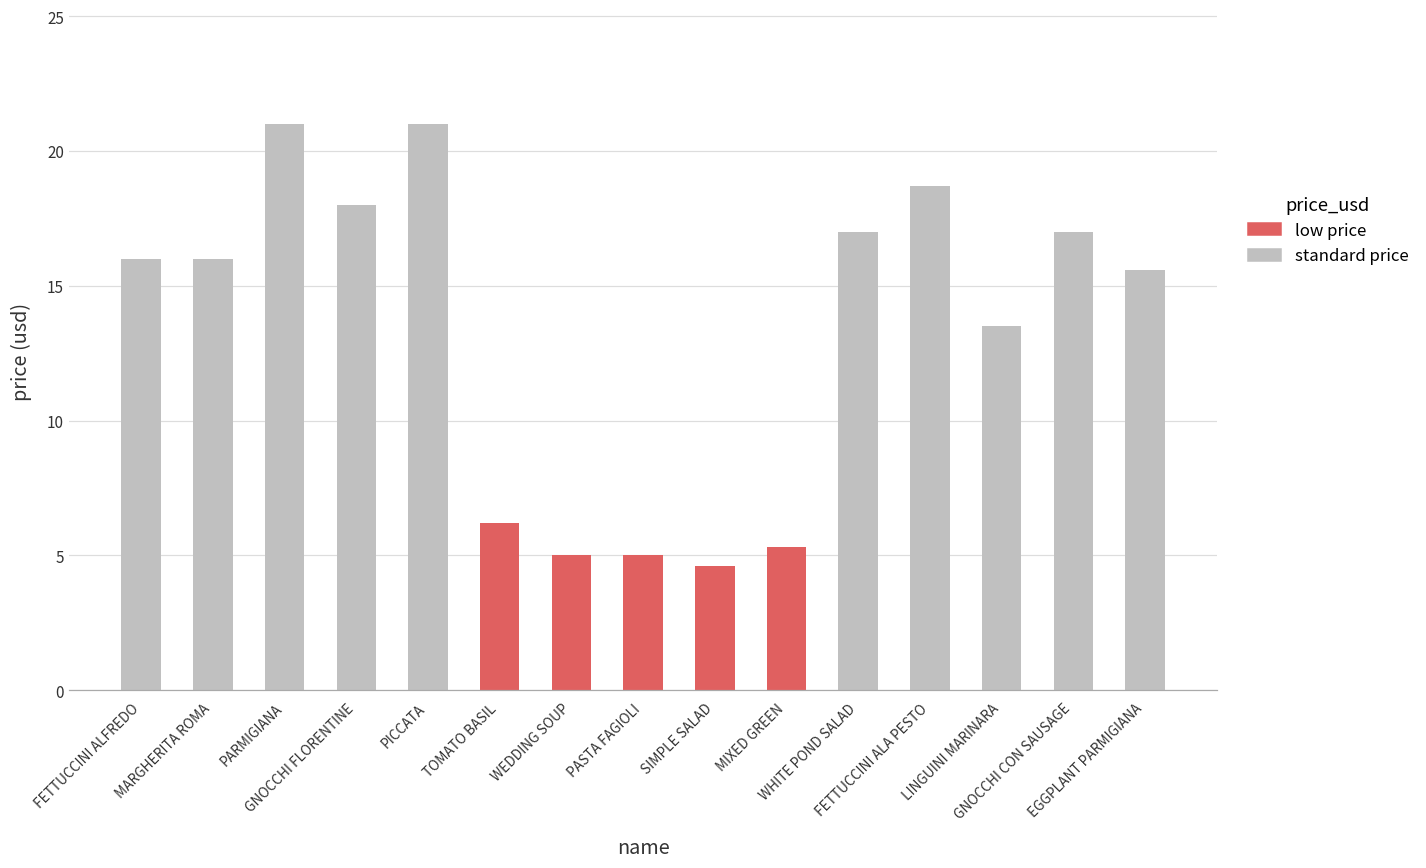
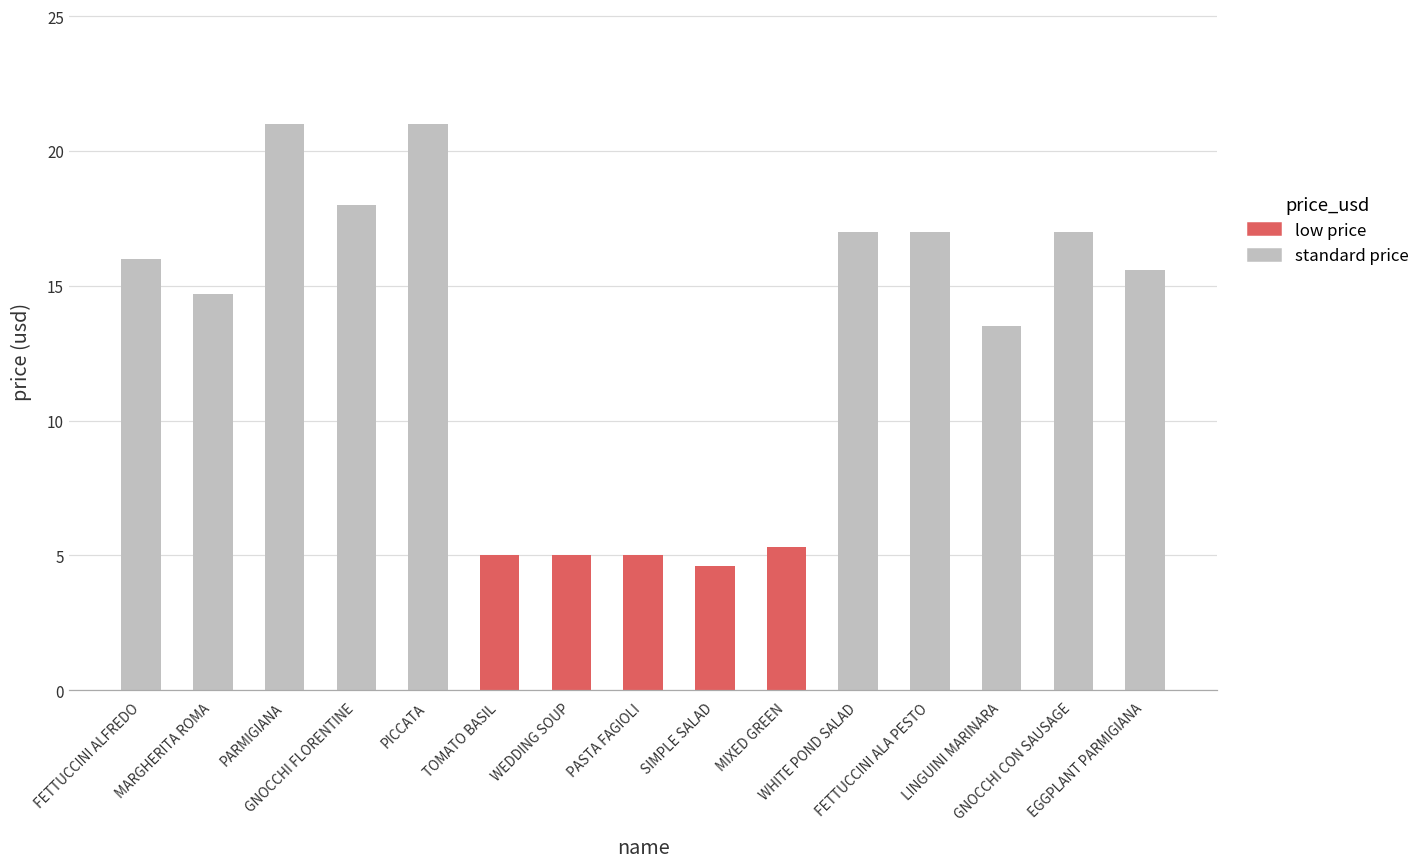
  {
    "FETTUCCINI ALFREDO": 16.0,
-   "MARGHERITA ROMA": 16.0,
+   "MARGHERITA ROMA": 14.7,
    "PARMIGIANA": 21.0,
    "GNOCCHI FLORENTINE": 18.0,
    "PICCATA": 21.0,
-   "TOMATO BASIL": 6.2,
+   "TOMATO BASIL": 5.0,
    "WEDDING SOUP": 5.0,
    "PASTA FAGIOLI": 5.0,
    "SIMPLE SALAD": 4.6,
    "MIXED GREEN": 5.3,
    "WHITE POND SALAD": 17.0,
-   "FETTUCCINI ALA PESTO": 18.7,
+   "FETTUCCINI ALA PESTO": 17.0,
    "LINGUINI MARINARA": 13.5,
    "GNOCCHI CON SAUSAGE": 17.0,
    "EGGPLANT PARMIGIANA": 15.6
  }
